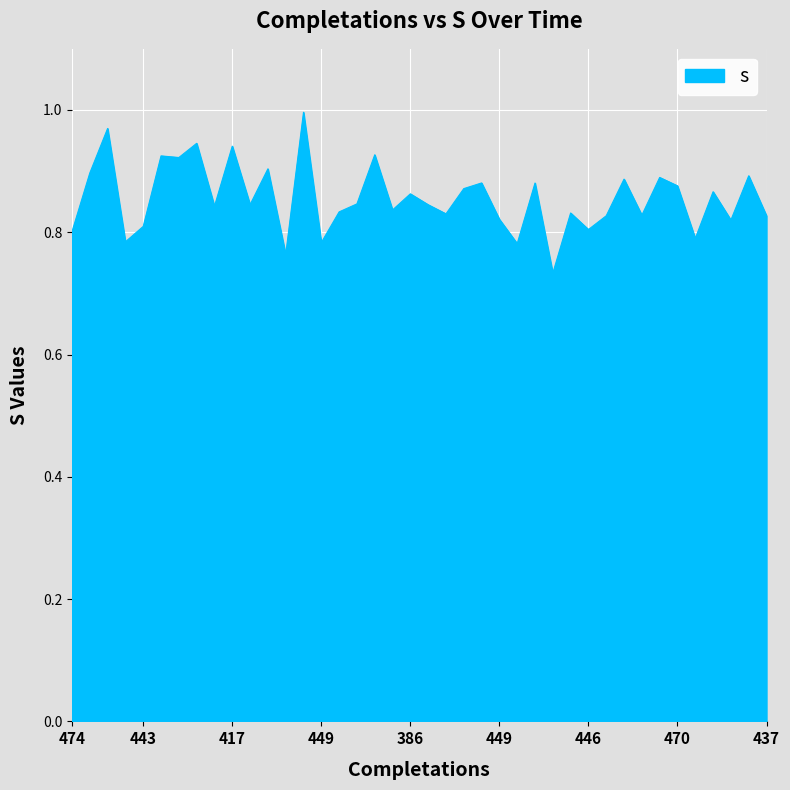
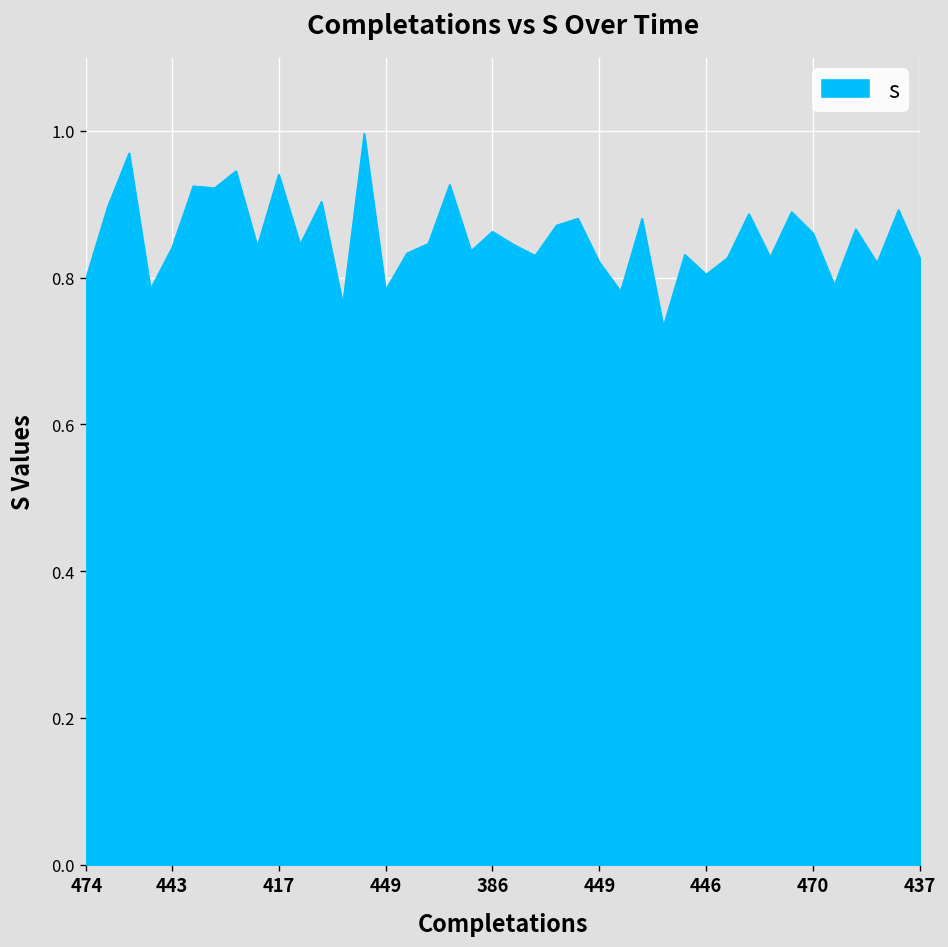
  {
    "474": 0.80,
-   "443": 0.81,
+   "443": 0.84,
    "417": 0.94,
    "386": 0.86,
    "446": 0.80,
-   "470": 0.88,
+   "470": 0.86,
    "437": 0.83
  }
